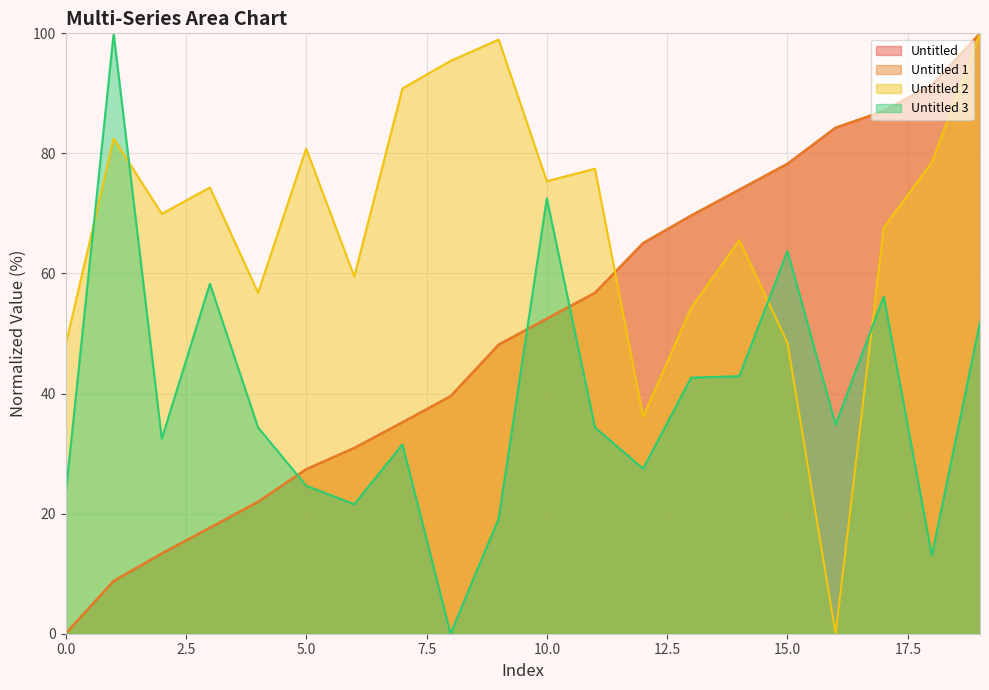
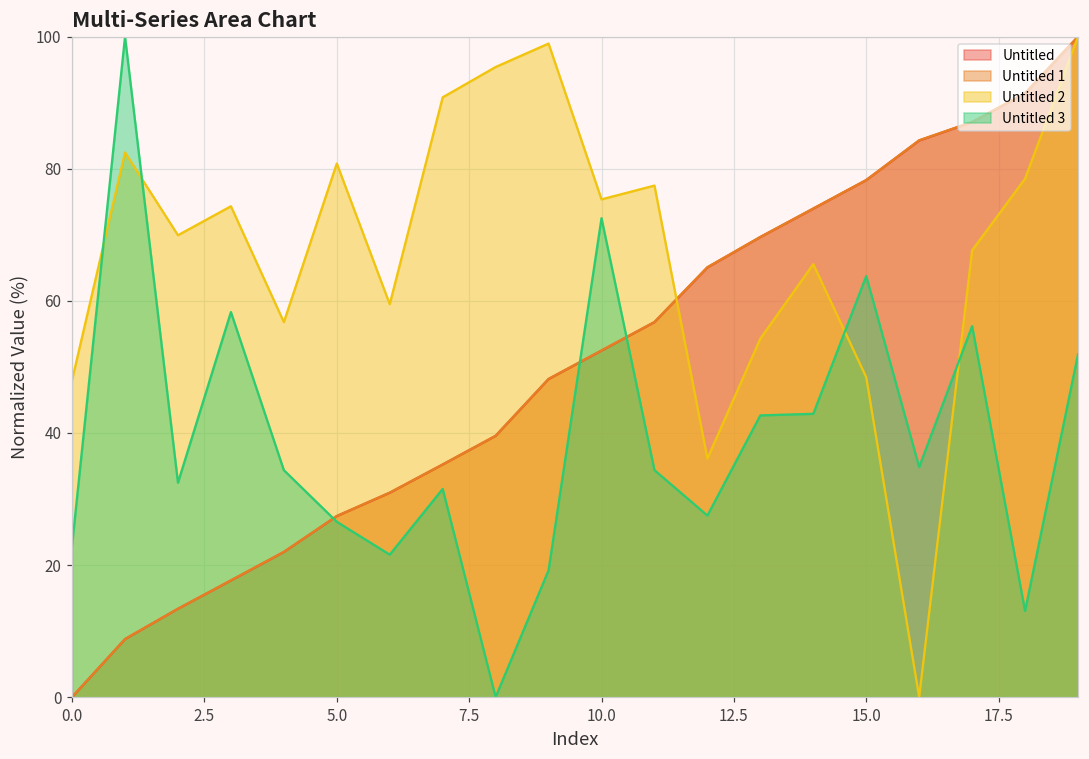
  {
    "Untitled 3": {
      "0.0": 23,
-     "5.0": 25,
+     "5.0": 27,
      "10.0": 73,
      "15.0": 64
    }
  }
